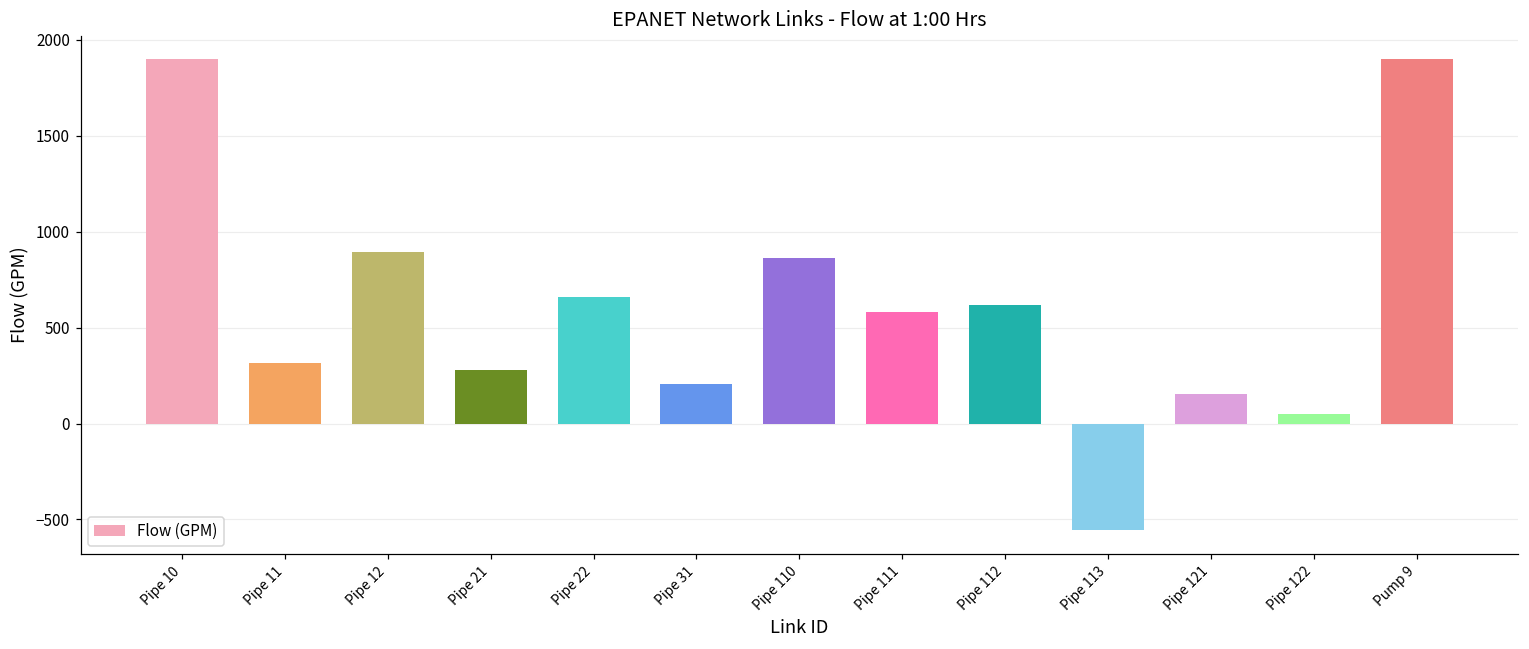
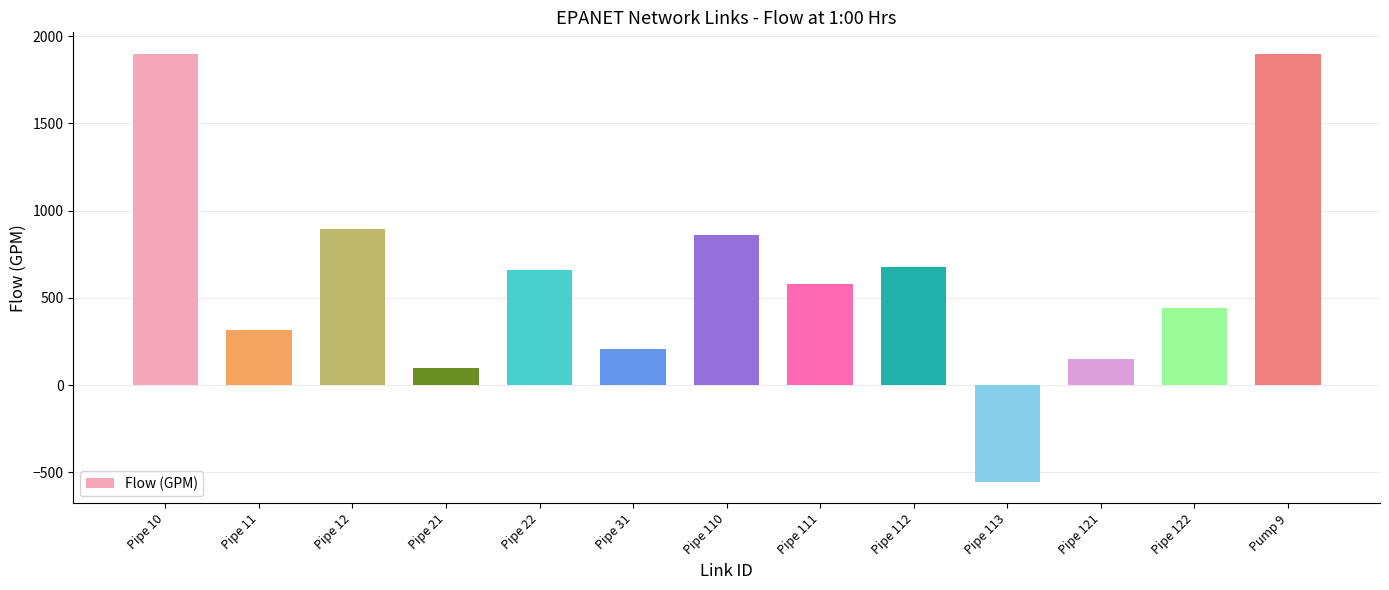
  {
    "Pipe 10": 1900,
    "Pipe 11": 310,
    "Pipe 12": 890,
-   "Pipe 21": 280,
+   "Pipe 21": 100,
    "Pipe 22": 660,
    "Pipe 31": 200,
    "Pipe 110": 860,
    "Pipe 111": 580,
-   "Pipe 112": 610,
+   "Pipe 112": 680,
    "Pipe 113": -560,
    "Pipe 121": 150,
-   "Pipe 122": 50,
+   "Pipe 122": 440,
    "Pump 9": 1900
  }
